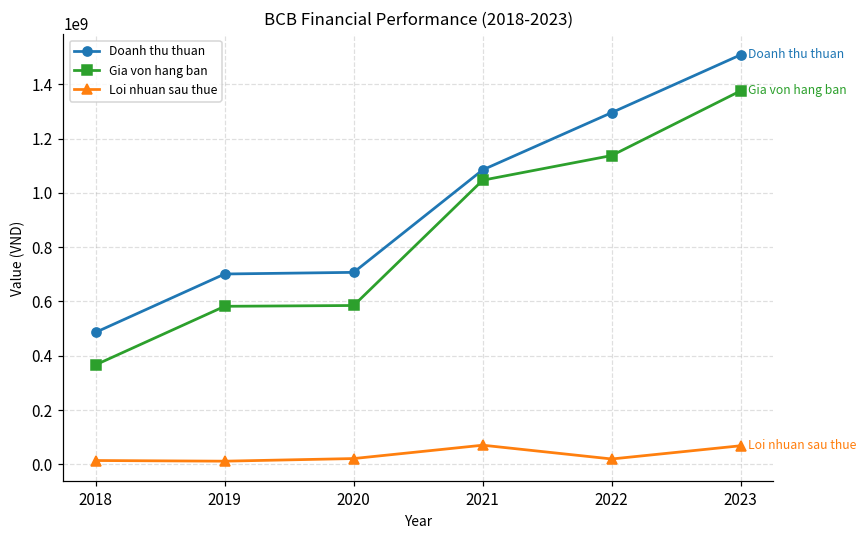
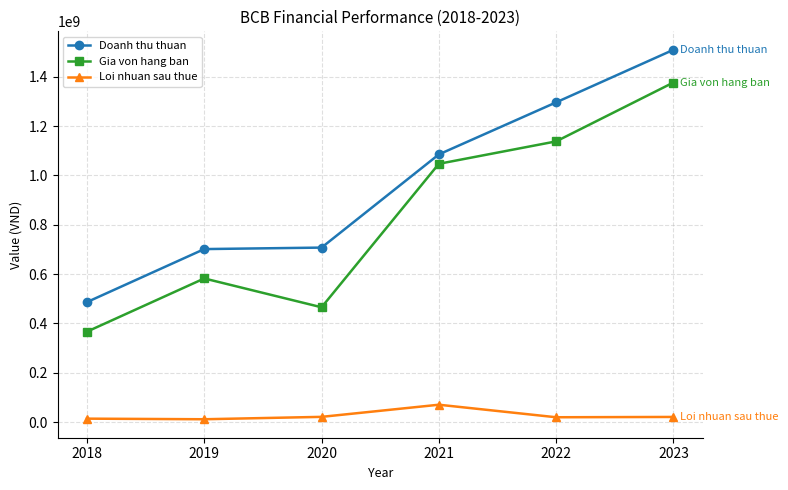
  {
    "Doanh thu thuan": {
      "2018": 490000000,
      "2019": 700000000,
      "2020": 710000000,
      "2021": 1090000000,
      "2022": 1300000000,
      "2023": 1510000000
    },
    "Gia von hang ban": {
      "2018": 370000000,
      "2019": 580000000,
-     "2020": 590000000,
+     "2020": 470000000,
      "2021": 1050000000,
      "2022": 1140000000,
      "2023": 1380000000
    },
    "Loi nhuan sau thue": {
      "2018": 10000000,
      "2019": 10000000,
      "2020": 20000000,
      "2021": 70000000,
      "2022": 20000000,
-     "2023": 70000000
+     "2023": 20000000
    }
  }
